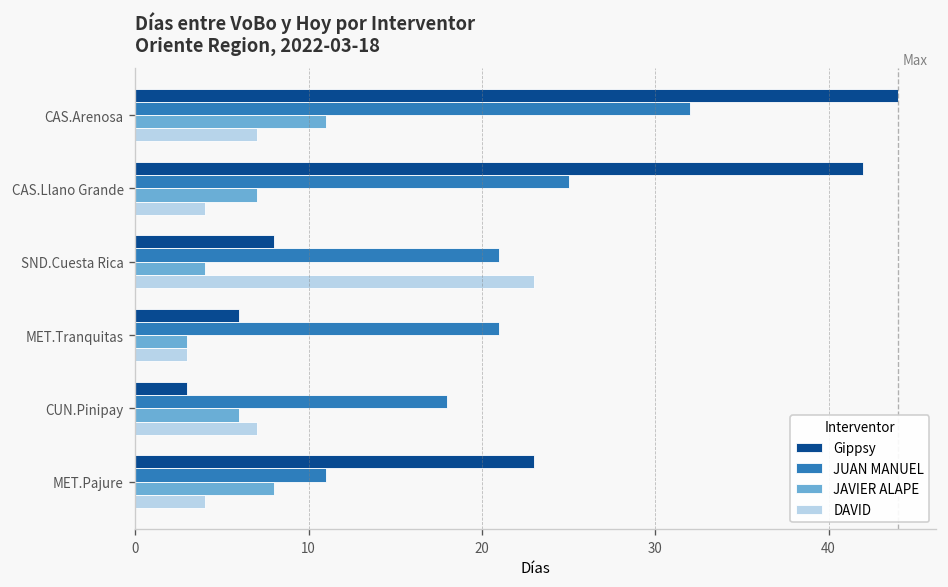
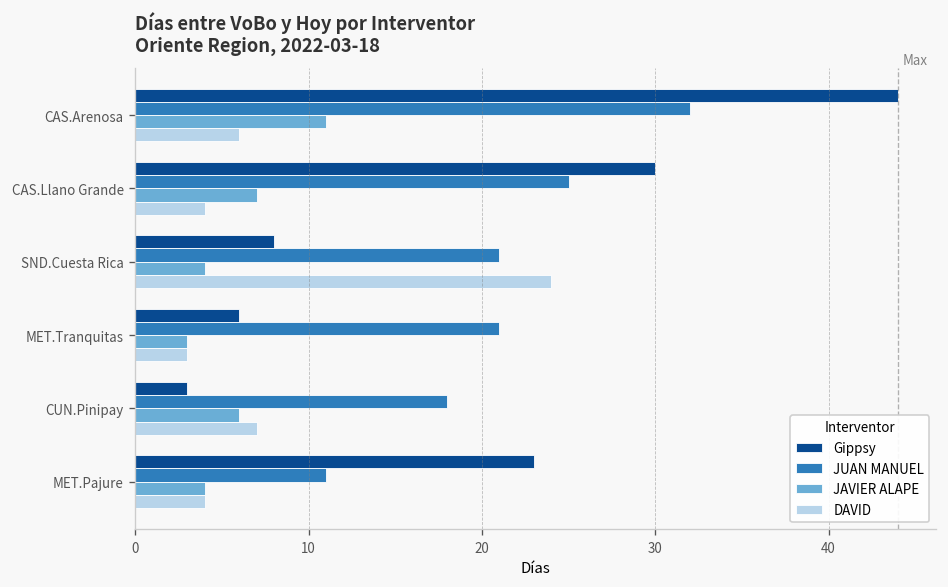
  {
    "Gippsy": {
      "CAS.Arenosa": 44,
-     "CAS.Llano Grande": 42,
+     "CAS.Llano Grande": 30,
      "SND.Cuesta Rica": 8,
      "MET.Tranquitas": 6,
      "CUN.Pinipay": 3,
      "MET.Pajure": 23
    },
    "JUAN MANUEL": {
      "CAS.Arenosa": 32,
      "CAS.Llano Grande": 25,
      "SND.Cuesta Rica": 21,
      "MET.Tranquitas": 21,
      "CUN.Pinipay": 18,
      "MET.Pajure": 11
    },
    "JAVIER ALAPE": {
      "CAS.Arenosa": 11,
      "CAS.Llano Grande": 7,
      "SND.Cuesta Rica": 4,
      "MET.Tranquitas": 3,
      "CUN.Pinipay": 6,
-     "MET.Pajure": 8
+     "MET.Pajure": 4
    },
    "DAVID": {
-     "CAS.Arenosa": 7,
+     "CAS.Arenosa": 6,
      "CAS.Llano Grande": 4,
-     "SND.Cuesta Rica": 23,
+     "SND.Cuesta Rica": 24,
      "MET.Tranquitas": 3,
      "CUN.Pinipay": 7,
      "MET.Pajure": 4
    }
  }
